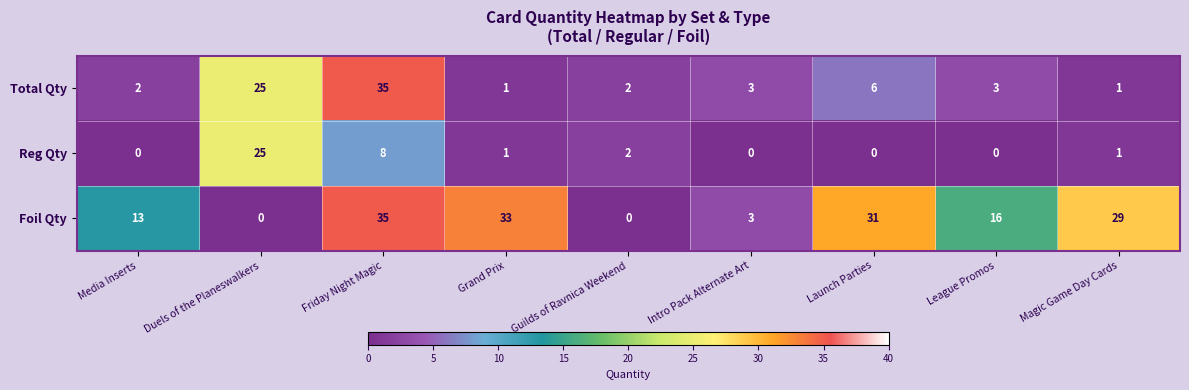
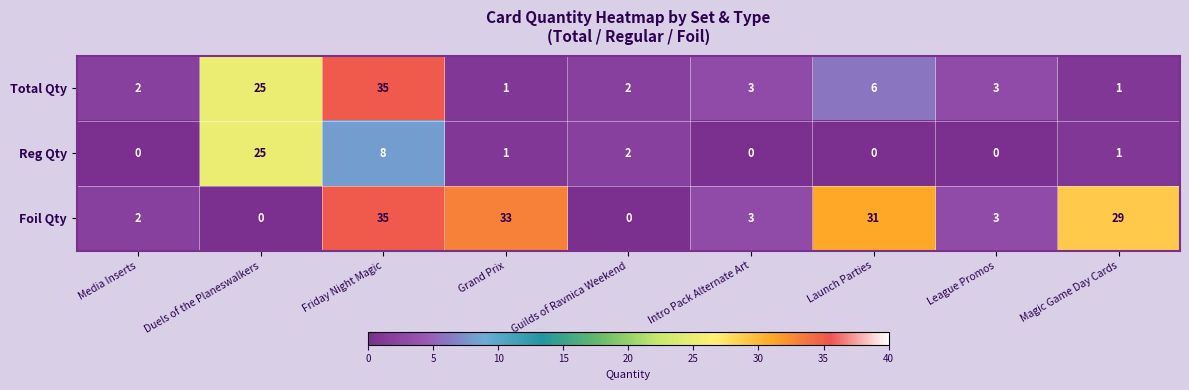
  {
    "Total Qty": {
      "Media Inserts": 2,
      "Duels of the Planeswalkers": 25,
      "Friday Night Magic": 35,
      "Grand Prix": 1,
      "Guilds of Ravnica Weekend": 2,
      "Intro Pack Alternate Art": 3,
      "Launch Parties": 6,
      "League Promos": 3,
      "Magic Game Day Cards": 1
    },
    "Reg Qty": {
      "Media Inserts": 0,
      "Duels of the Planeswalkers": 25,
      "Friday Night Magic": 8,
      "Grand Prix": 1,
      "Guilds of Ravnica Weekend": 2,
      "Intro Pack Alternate Art": 0,
      "Launch Parties": 0,
      "League Promos": 0,
      "Magic Game Day Cards": 1
    },
    "Foil Qty": {
-     "Media Inserts": 13,
+     "Media Inserts": 2,
      "Duels of the Planeswalkers": 0,
      "Friday Night Magic": 35,
      "Grand Prix": 33,
      "Guilds of Ravnica Weekend": 0,
      "Intro Pack Alternate Art": 3,
      "Launch Parties": 31,
-     "League Promos": 16,
+     "League Promos": 3,
      "Magic Game Day Cards": 29
    }
  }
